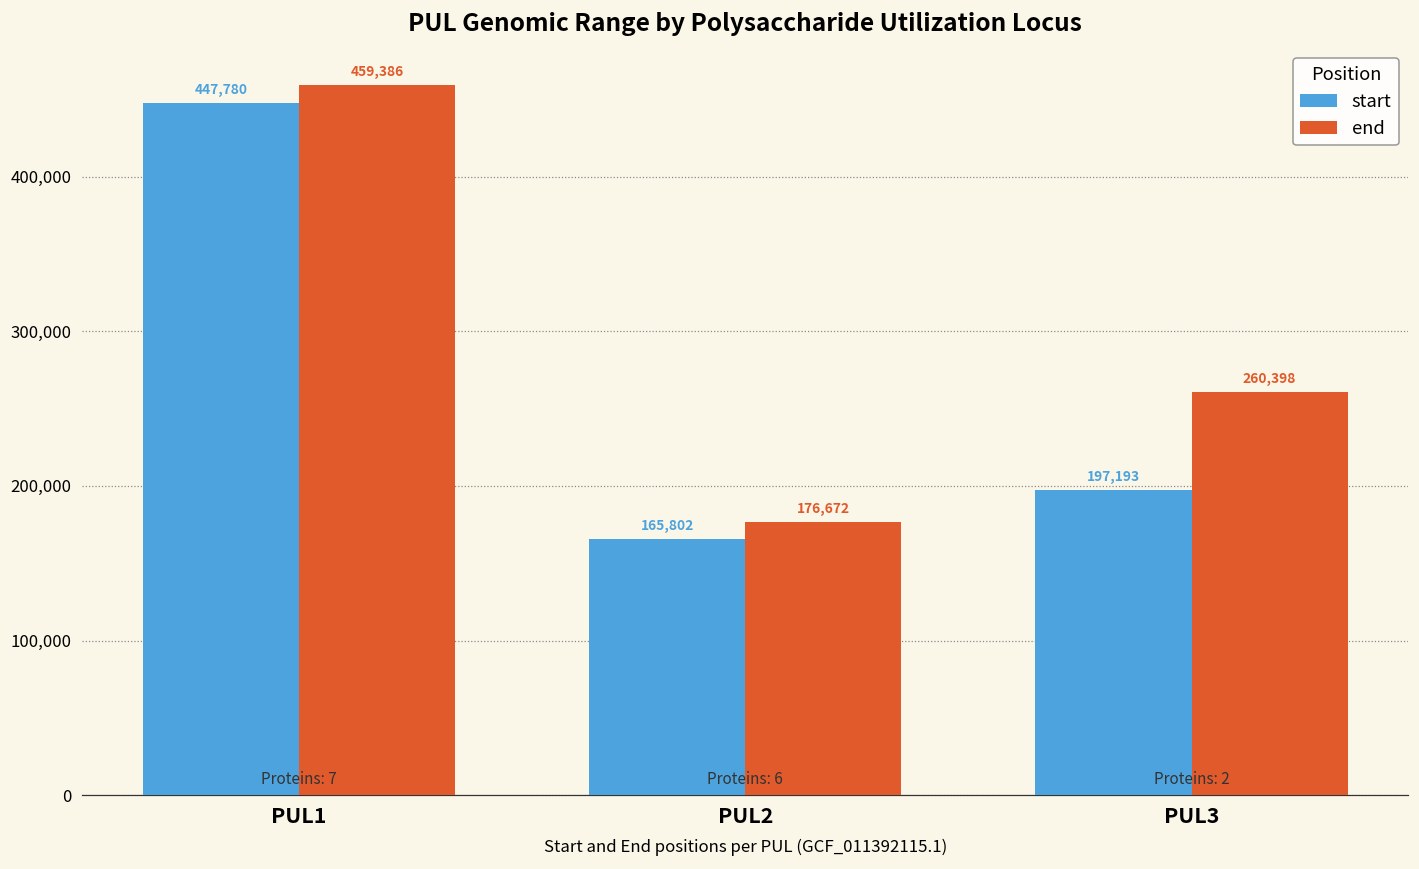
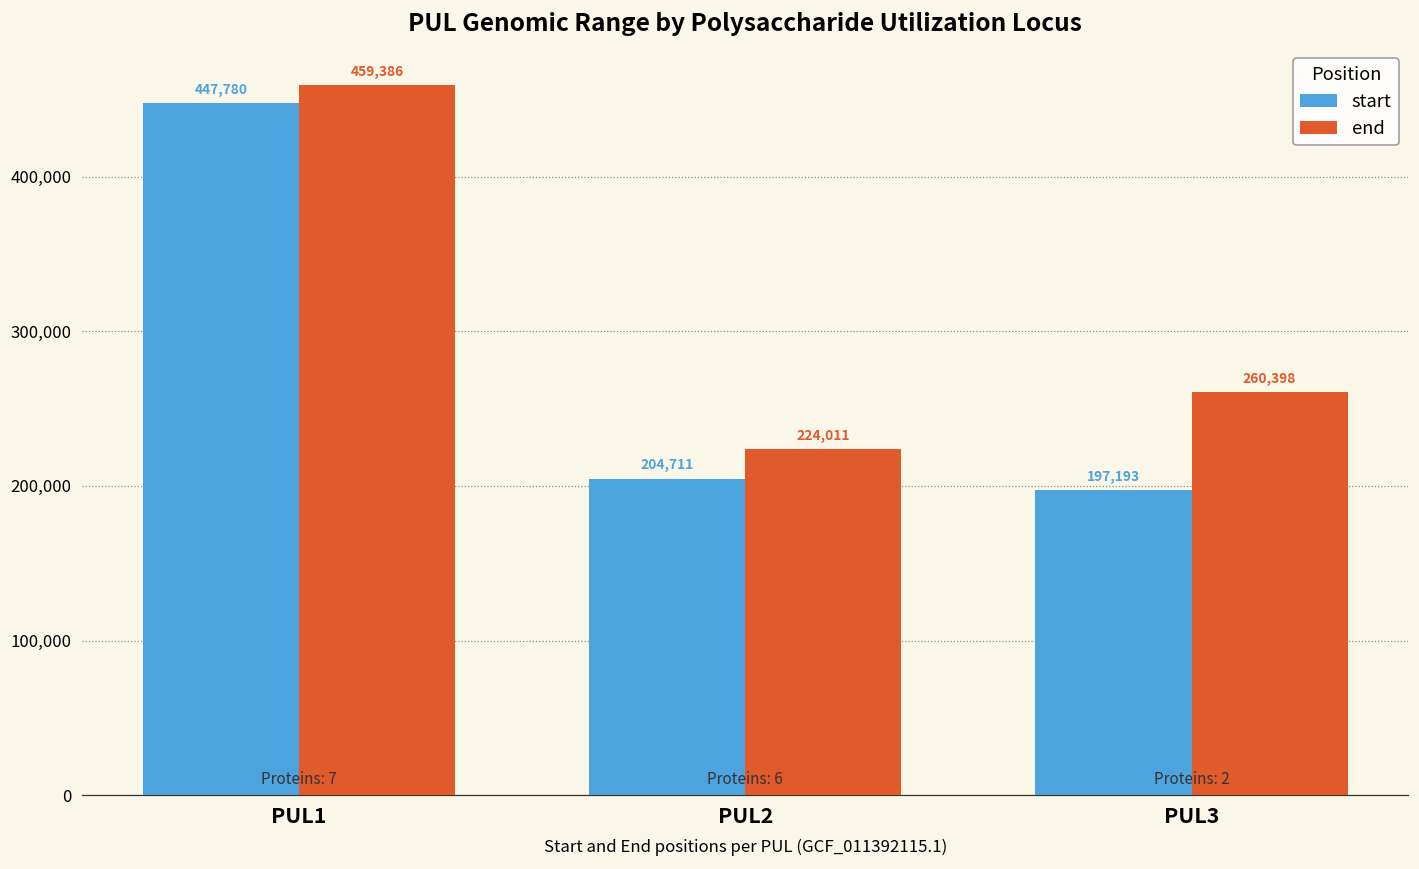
  {
    "start": {
      "PUL1": "447,780",
-     "PUL2": "165,802",
+     "PUL2": "204,711",
      "PUL3": "197,193"
    },
    "end": {
      "PUL1": "459,386",
-     "PUL2": "176,672",
+     "PUL2": "224,011",
      "PUL3": "260,398"
    }
  }
